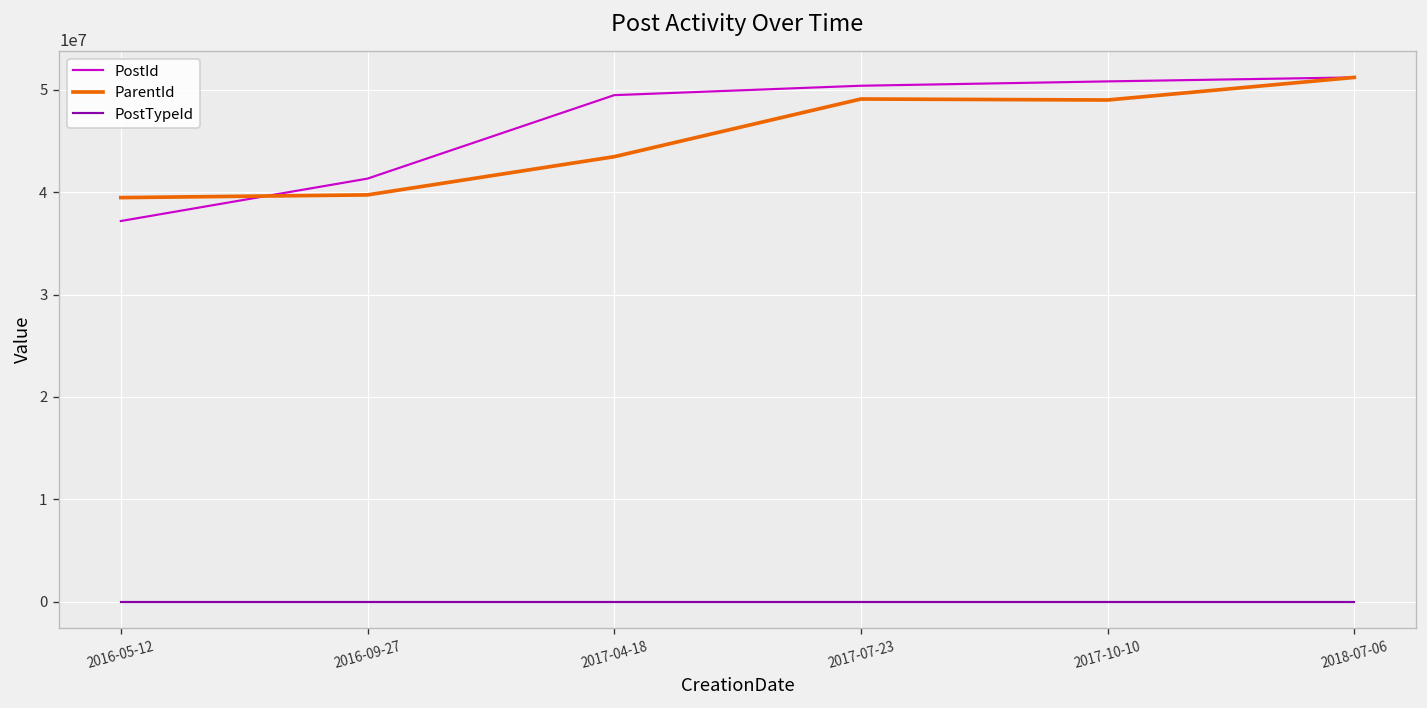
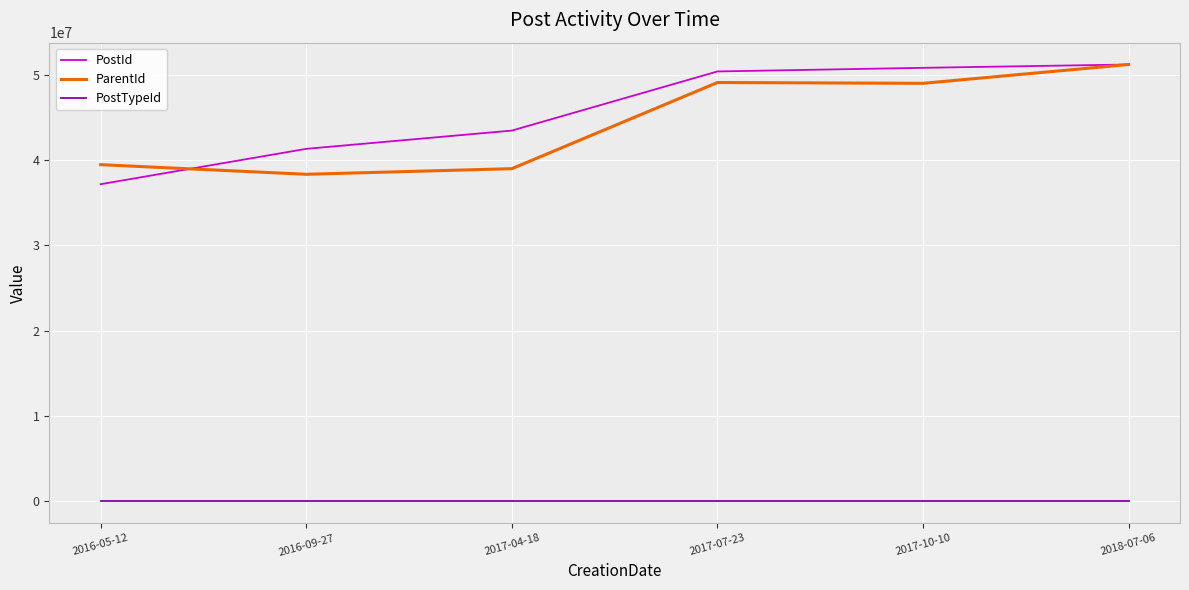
  {
    "PostId": {
      "2016-05-12": 37000000,
      "2016-09-27": 41000000,
-     "2017-04-18": 49000000,
+     "2017-04-18": 43000000,
      "2017-07-23": 50000000,
      "2017-10-10": 51000000
    },
    "ParentId": {
      "2016-05-12": 39000000,
-     "2016-09-27": 40000000,
-     "2017-04-18": 43000000,
+     "2016-09-27": 38000000,
+     "2017-04-18": 39000000,
      "2017-07-23": 49000000,
      "2017-10-10": 49000000
    },
    "PostTypeId": {
      "2016-05-12": 0,
      "2016-09-27": 0,
      "2017-04-18": 0,
      "2017-07-23": 0,
      "2017-10-10": 0,
      "2018-07-06": 0
    }
  }
